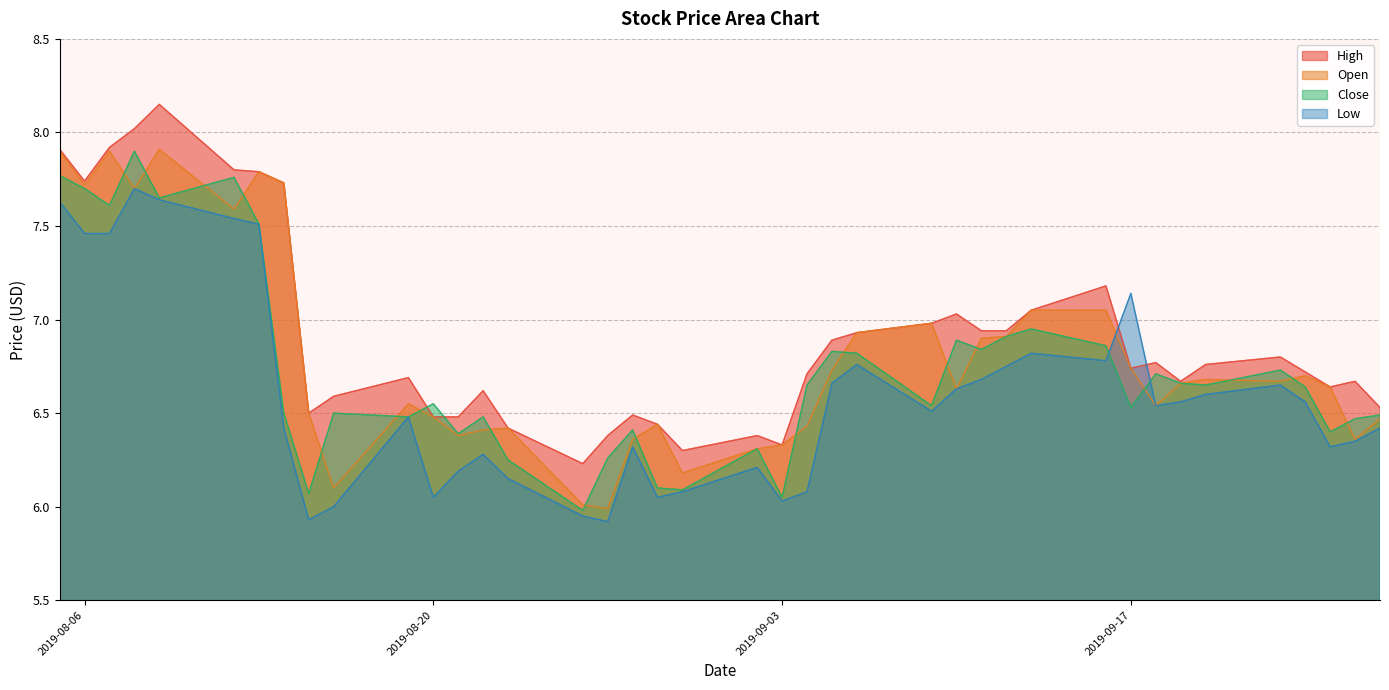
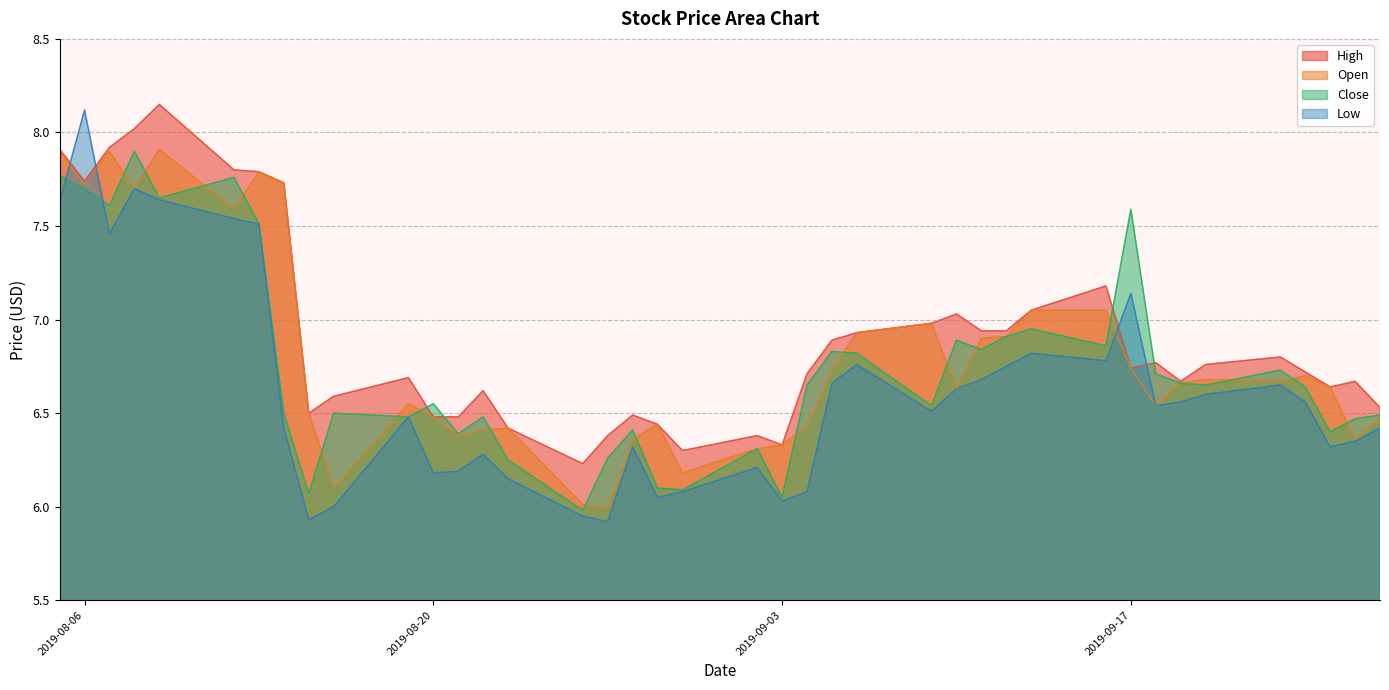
  {
    "Close": {
      "2019-08-06": 7.70,
      "2019-08-20": 6.55,
      "2019-09-03": 6.05,
-     "2019-09-17": 6.53
+     "2019-09-17": 7.59
    },
    "Low": {
-     "2019-08-06": 7.46,
-     "2019-08-20": 6.05,
+     "2019-08-06": 8.12,
+     "2019-08-20": 6.18,
      "2019-09-03": 6.03,
      "2019-09-17": 7.14
    }
  }
